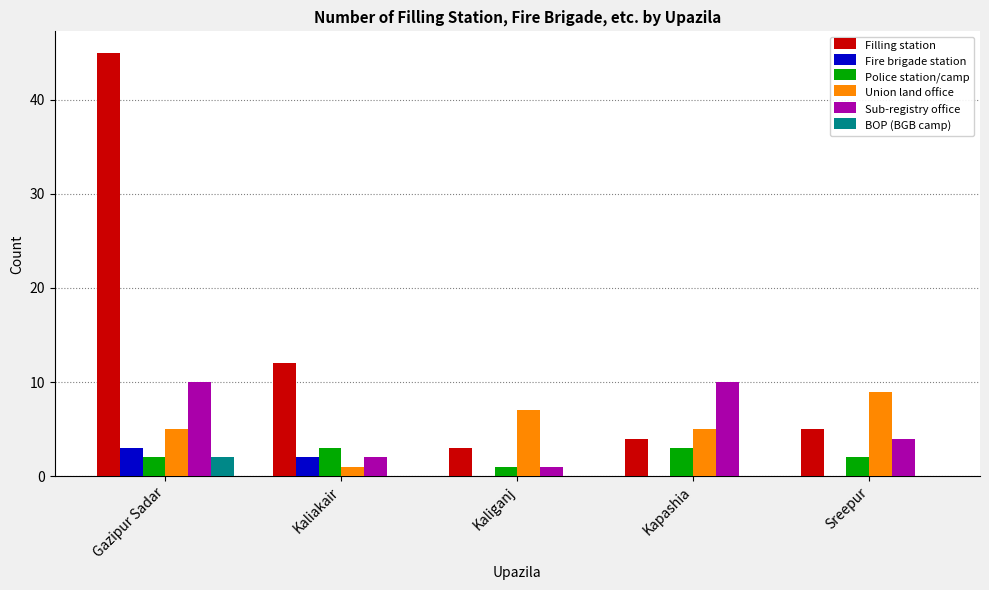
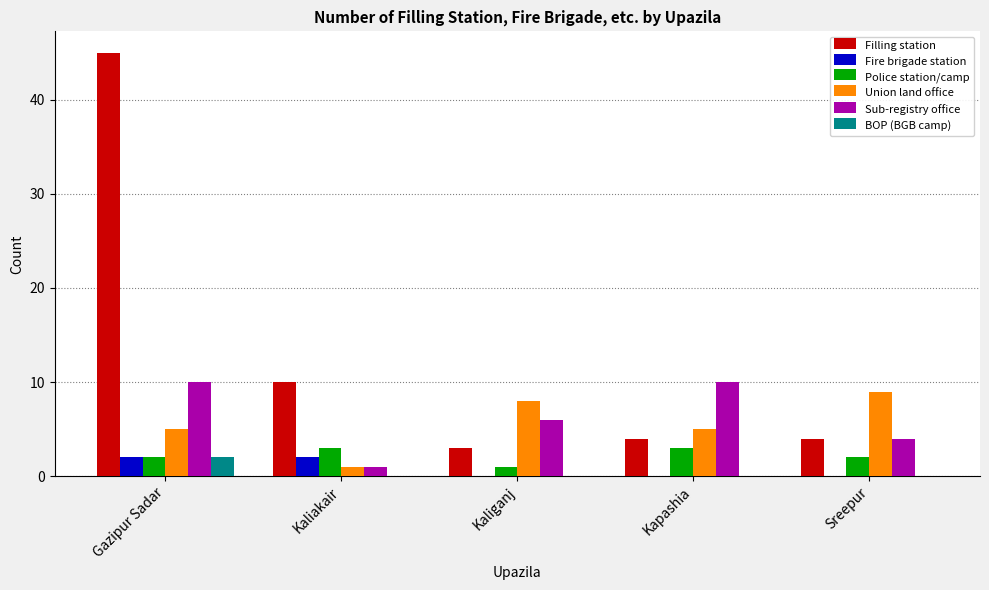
  {
    "Filling station": {
      "Gazipur Sadar": 45,
-     "Kaliakair": 12,
+     "Kaliakair": 10,
      "Kaliganj": 3,
      "Kapashia": 4,
-     "Sreepur": 5
+     "Sreepur": 4
    },
    "Fire brigade station": {
-     "Gazipur Sadar": 3,
+     "Gazipur Sadar": 2,
      "Kaliakair": 2,
      "Kaliganj": 0,
      "Kapashia": 0,
      "Sreepur": 0
    },
    "Police station/camp": {
      "Gazipur Sadar": 2,
      "Kaliakair": 3,
      "Kaliganj": 1,
      "Kapashia": 3,
      "Sreepur": 2
    },
    "Union land office": {
      "Gazipur Sadar": 5,
      "Kaliakair": 1,
-     "Kaliganj": 7,
+     "Kaliganj": 8,
      "Kapashia": 5,
      "Sreepur": 9
    },
    "Sub-registry office": {
      "Gazipur Sadar": 10,
-     "Kaliakair": 2,
-     "Kaliganj": 1,
+     "Kaliakair": 1,
+     "Kaliganj": 6,
      "Kapashia": 10,
      "Sreepur": 4
    },
    "BOP (BGB camp)": {
      "Gazipur Sadar": 2,
      "Kaliakair": 0,
      "Kaliganj": 0,
      "Kapashia": 0,
      "Sreepur": 0
    }
  }
